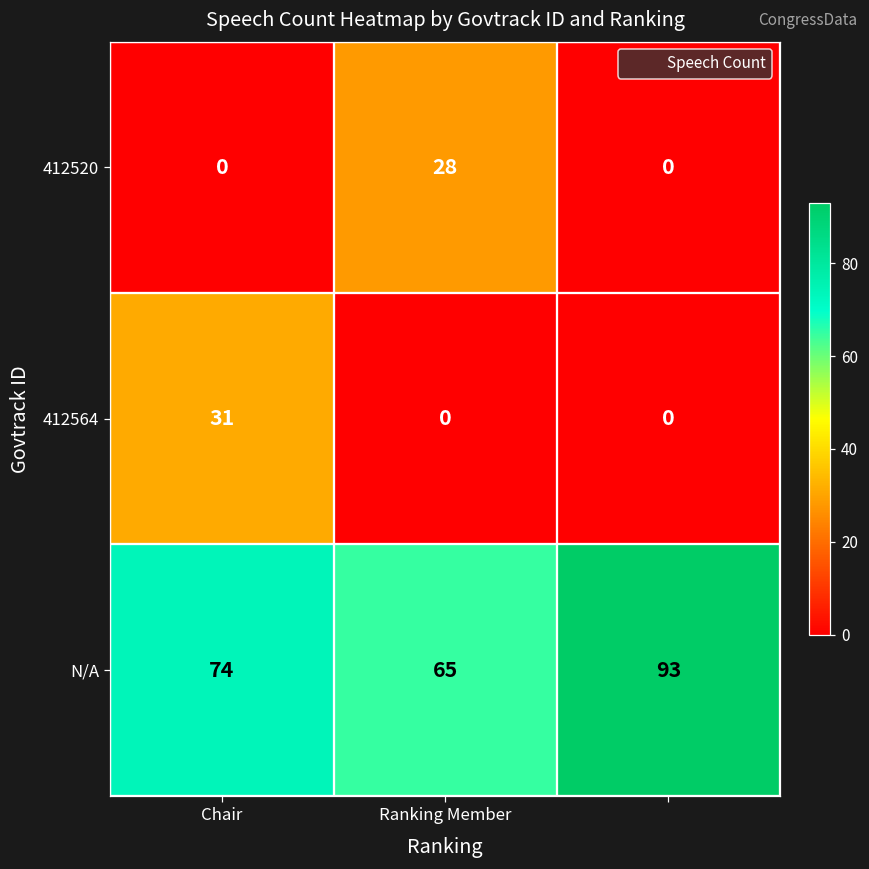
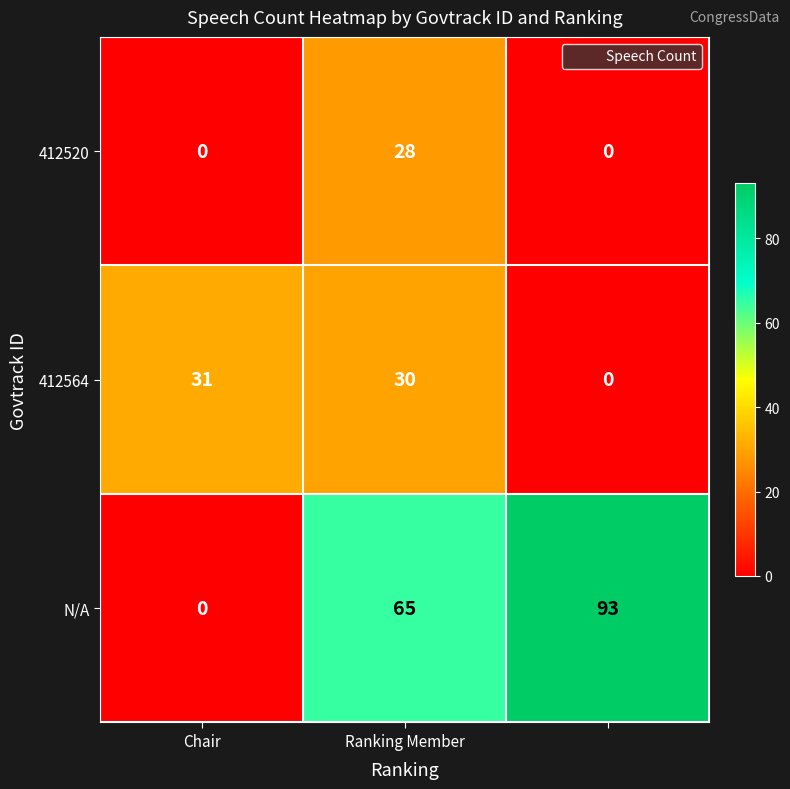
  {
    "412520": {
      "Chair": 0,
      "Ranking Member": 28
    },
    "412564": {
      "Chair": 31,
-     "Ranking Member": 0
+     "Ranking Member": 30
    },
    "N/A": {
-     "Chair": 74,
+     "Chair": 0,
      "Ranking Member": 65
    }
  }
